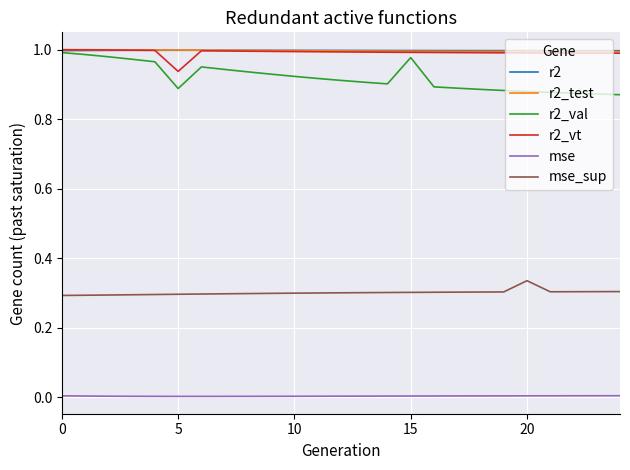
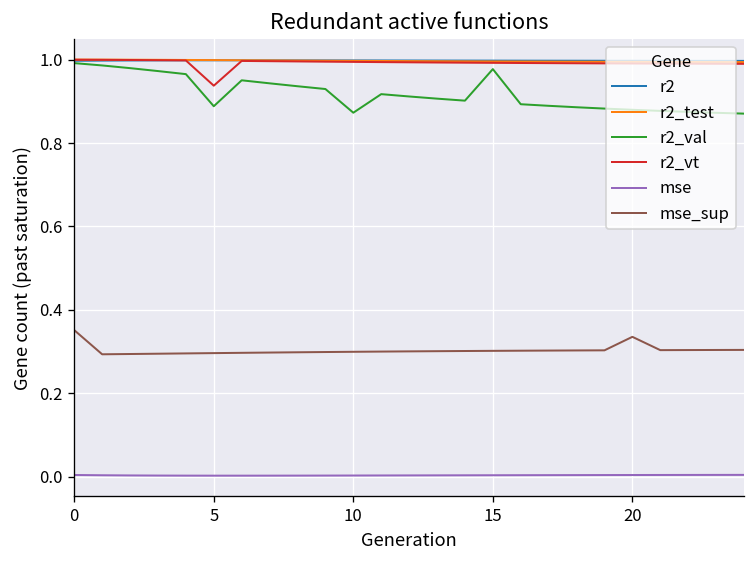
  {
    "r2_val": {
      "5": 0.89,
-     "10": 0.92,
+     "10": 0.87,
      "15": 0.98
    },
    "r2_vt": {
      "5": 0.94
    },
    "mse": {
      "0": 0.00,
      "5": 0.00,
      "10": 0.00,
      "15": 0.00,
      "20": 0.00
    },
    "mse_sup": {
-     "0": 0.29,
+     "0": 0.35,
      "5": 0.30,
      "10": 0.30,
      "15": 0.30,
      "20": 0.34
    }
  }
